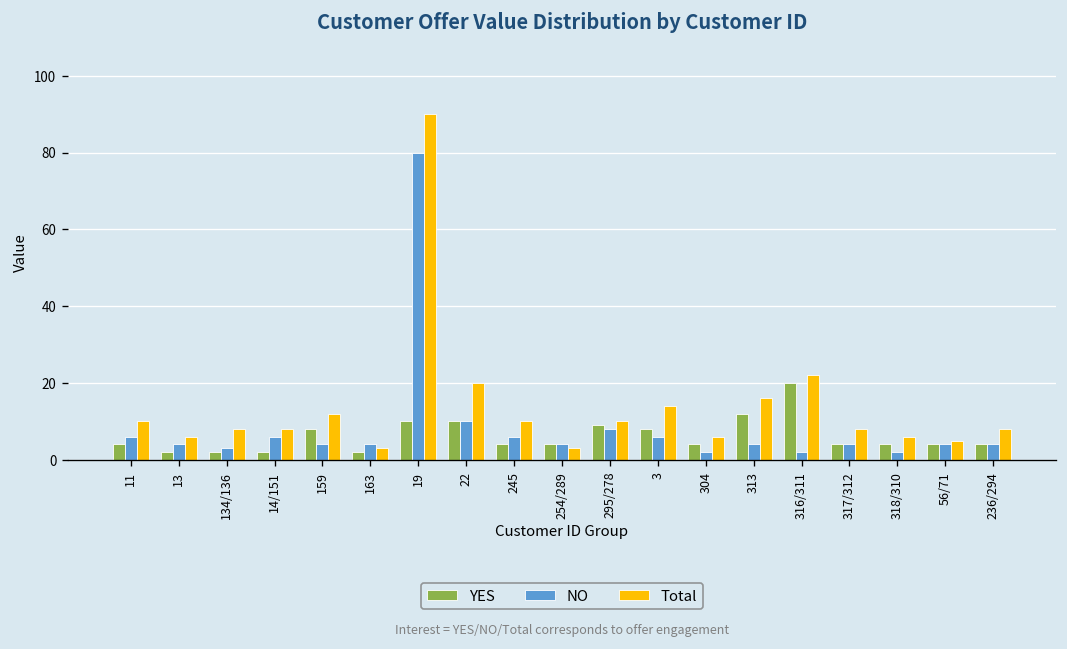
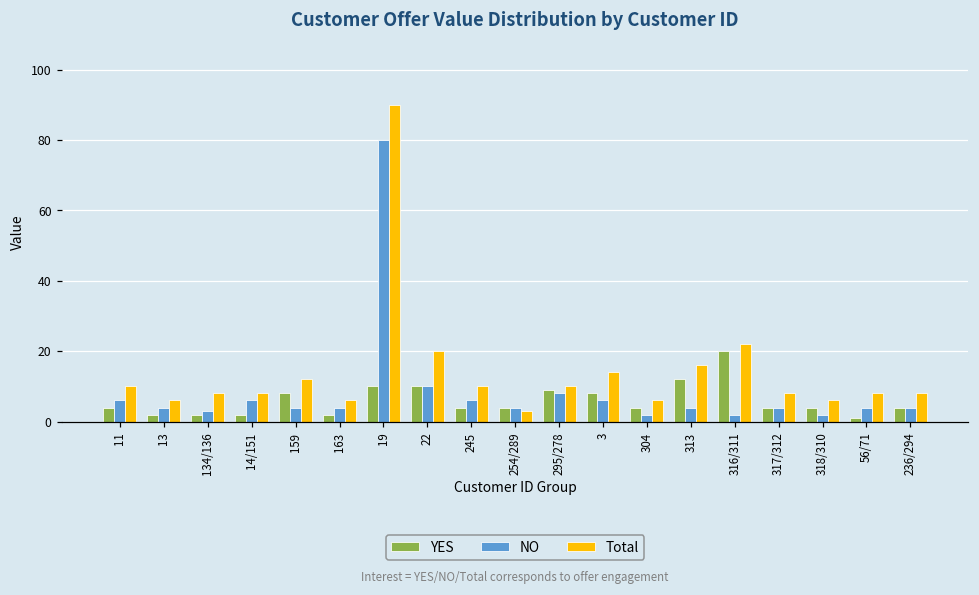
  {
    "YES": {
      "11": 4,
      "13": 2,
      "134/136": 2,
      "14/151": 2,
      "159": 8,
      "163": 2,
      "19": 10,
      "22": 10,
      "245": 4,
      "254/289": 4,
      "295/278": 9,
      "3": 8,
      "304": 4,
      "313": 12,
      "316/311": 20,
      "317/312": 4,
      "318/310": 4,
-     "56/71": 4,
+     "56/71": 1,
      "236/294": 4
    },
    "NO": {
      "11": 6,
      "13": 4,
      "134/136": 3,
      "14/151": 6,
      "159": 4,
      "163": 4,
      "19": 80,
      "22": 10,
      "245": 6,
      "254/289": 4,
      "295/278": 8,
      "3": 6,
      "304": 2,
      "313": 4,
      "316/311": 2,
      "317/312": 4,
      "318/310": 2,
      "56/71": 4,
      "236/294": 4
    },
    "Total": {
      "11": 10,
      "13": 6,
      "134/136": 8,
      "14/151": 8,
      "159": 12,
-     "163": 3,
+     "163": 6,
      "19": 90,
      "22": 20,
      "245": 10,
      "254/289": 3,
      "295/278": 10,
      "3": 14,
      "304": 6,
      "313": 16,
      "316/311": 22,
      "317/312": 8,
      "318/310": 6,
-     "56/71": 5,
+     "56/71": 8,
      "236/294": 8
    }
  }
